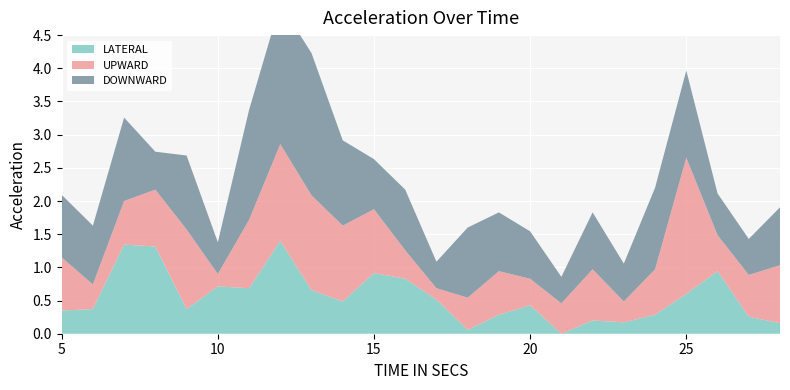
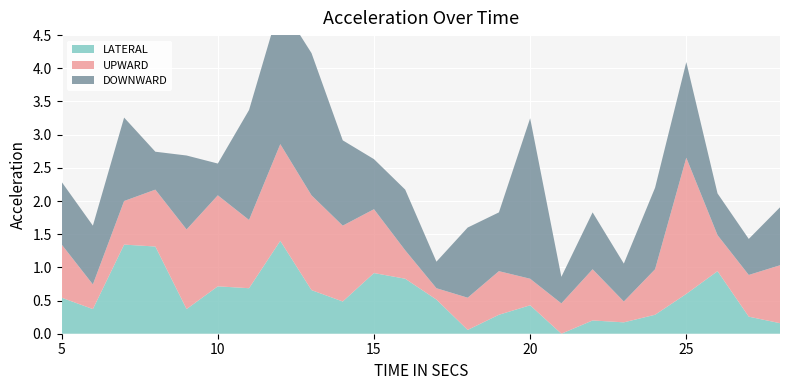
  {
    "LATERAL": {
-     "5": 0.3,
+     "5": 0.5,
      "10": 0.7,
      "15": 0.9,
      "20": 0.4,
      "25": 0.6
    },
    "UPWARD": {
      "5": 0.8,
-     "10": 0.2,
+     "10": 1.4,
      "15": 1.0,
      "20": 0.4,
      "25": 2.1
    },
    "DOWNWARD": {
      "5": 0.9,
      "10": 0.5,
      "15": 0.8,
-     "20": 0.7,
-     "25": 1.3
+     "20": 2.4,
+     "25": 1.4
    }
  }
